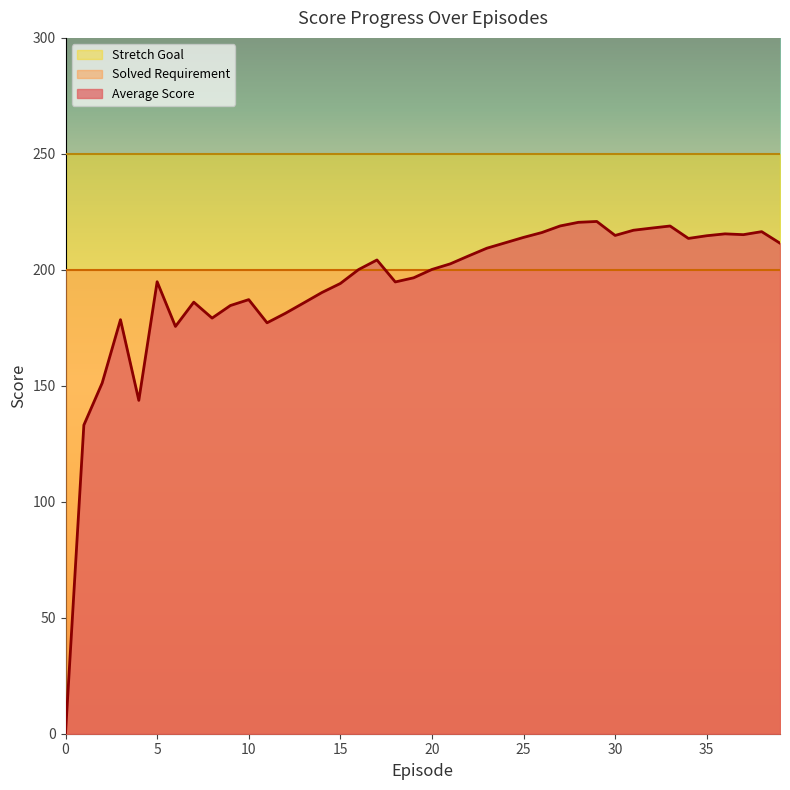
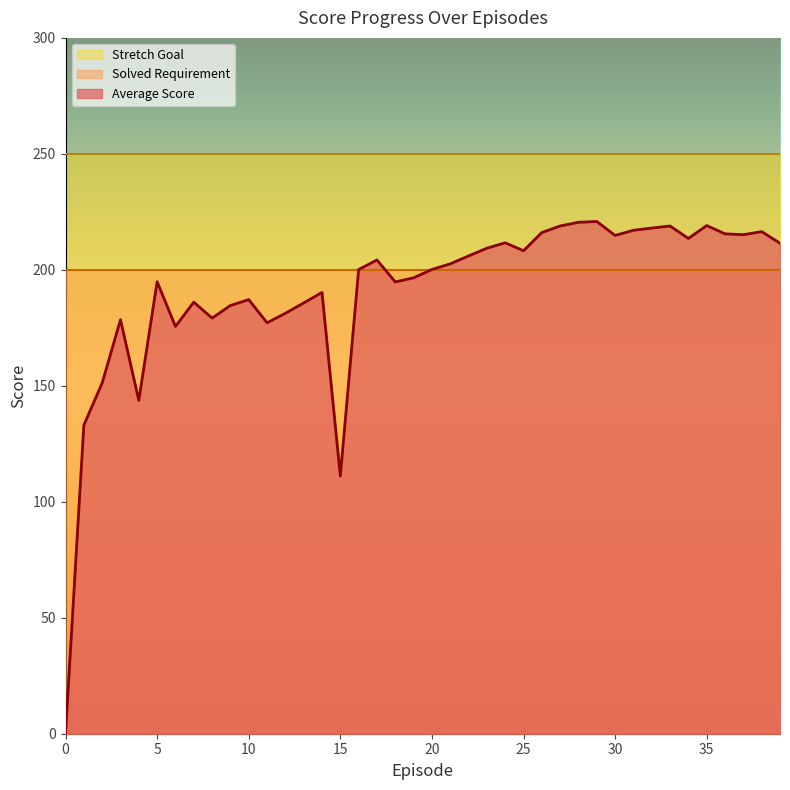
  {
    "Average Score": {
      "0": 0,
      "5": 195,
      "10": 187,
-     "15": 194,
-     "25": 214,
+     "15": 111,
+     "25": 208,
      "30": 215,
-     "35": 215
+     "35": 219
    }
  }
